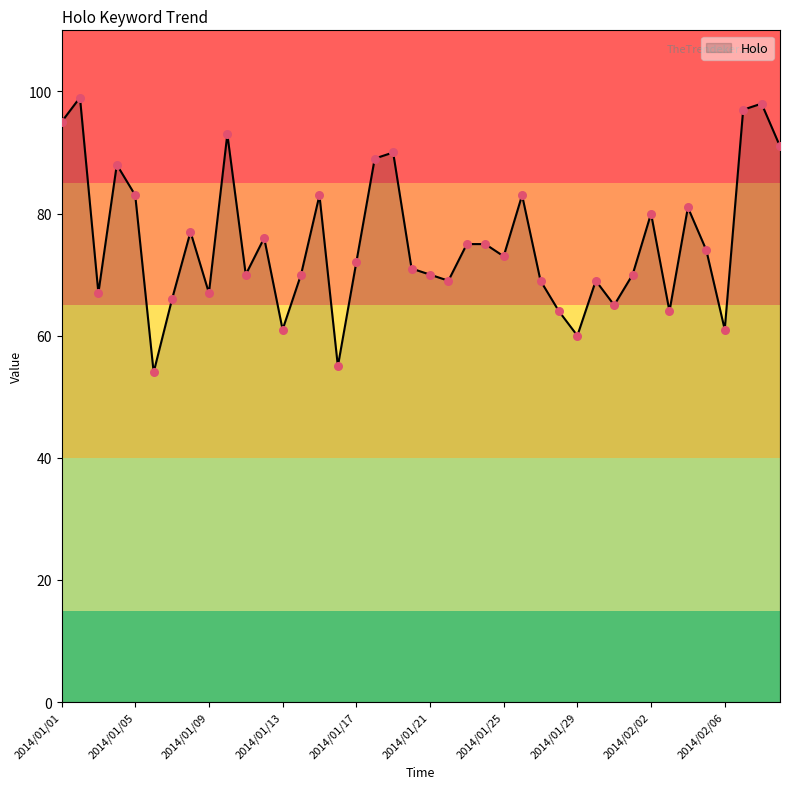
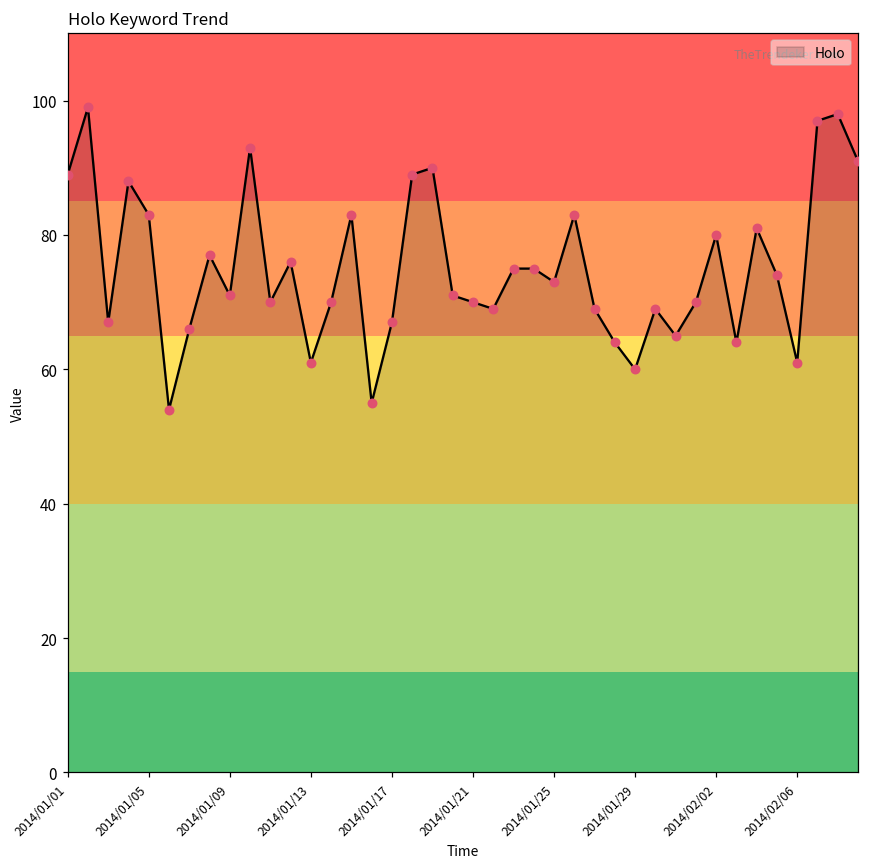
  {
-   "2014/01/01": 95,
+   "2014/01/01": 89,
    "2014/01/05": 83,
-   "2014/01/09": 67,
+   "2014/01/09": 71,
    "2014/01/13": 61,
-   "2014/01/17": 72,
+   "2014/01/17": 67,
    "2014/01/21": 70,
    "2014/01/25": 73,
    "2014/01/29": 60,
    "2014/02/02": 80,
    "2014/02/06": 61
  }
